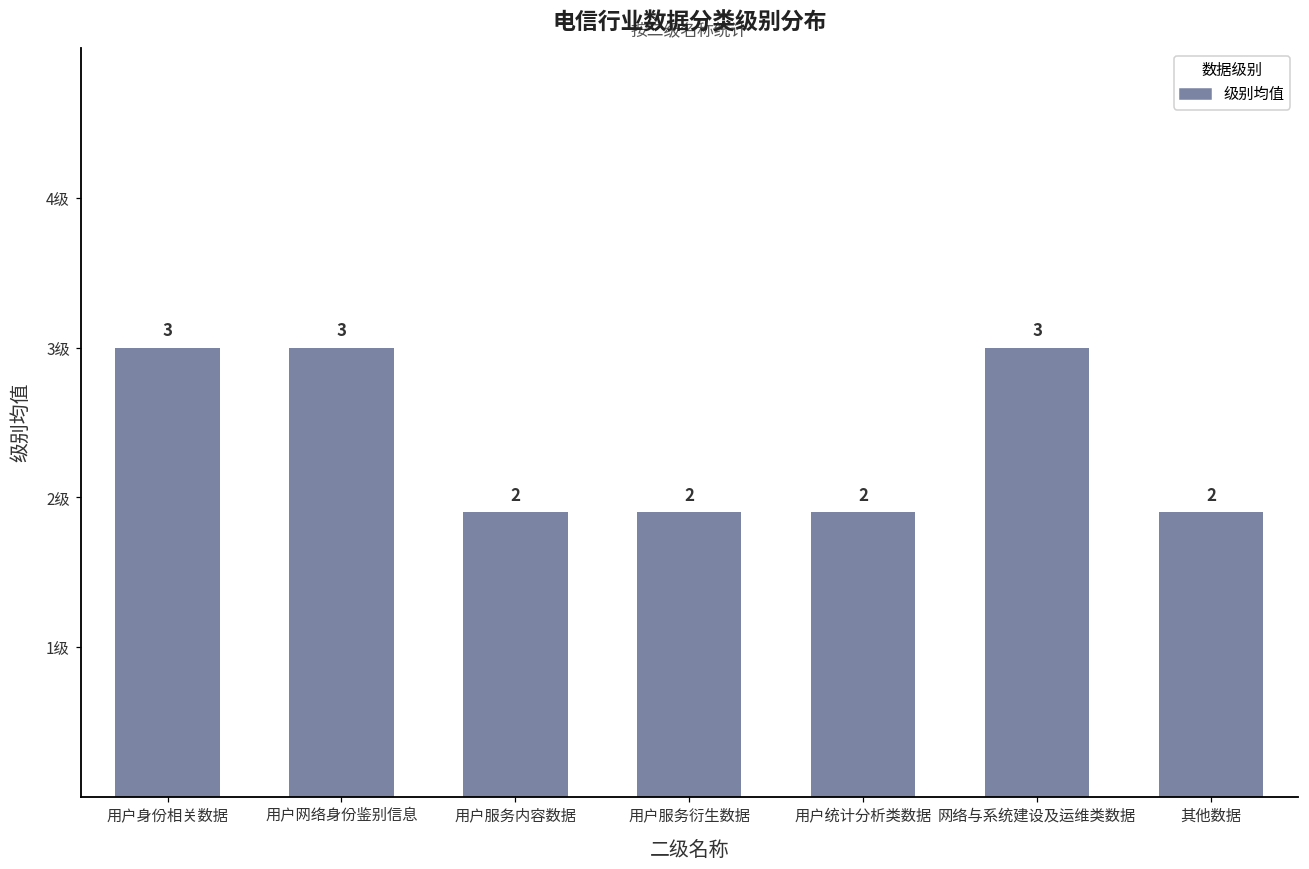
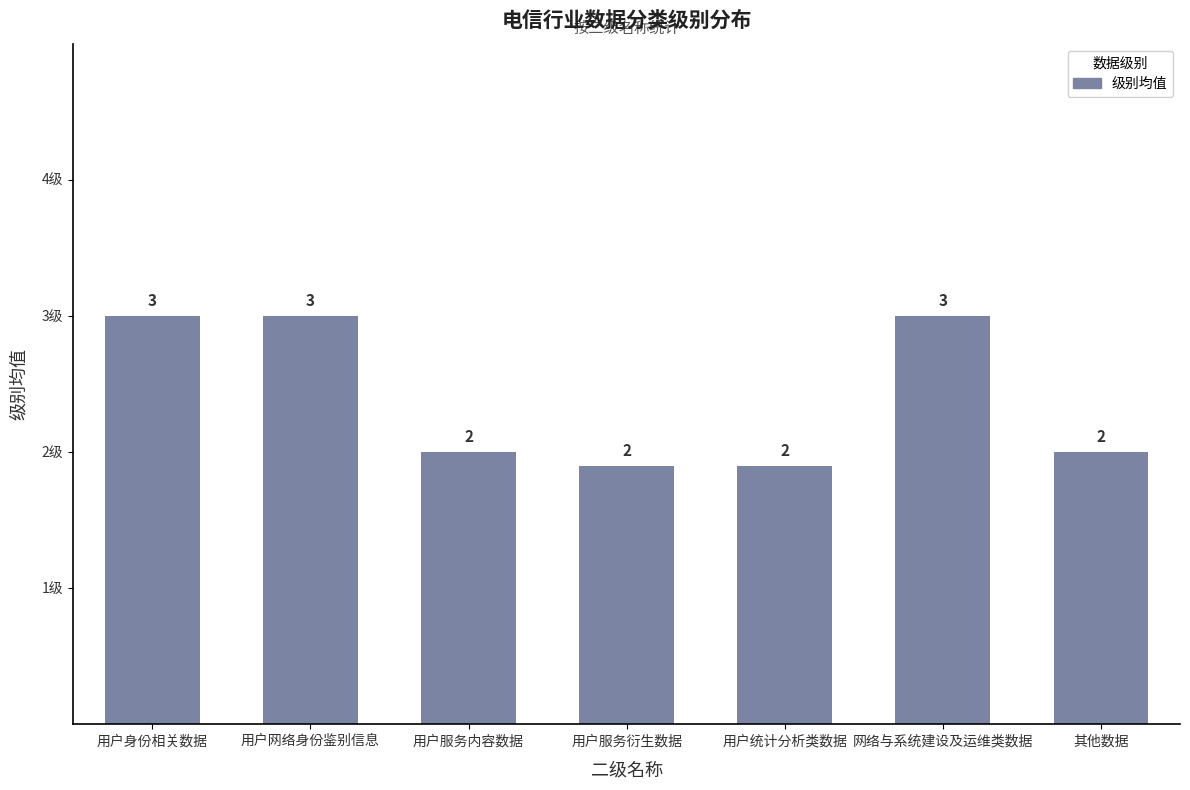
  {
-   "用户服务内容数据": "1.9级",
-   "其他数据": "1.9级"
+   "用户服务内容数据": "2.0级",
+   "其他数据": "2.0级"
  }
